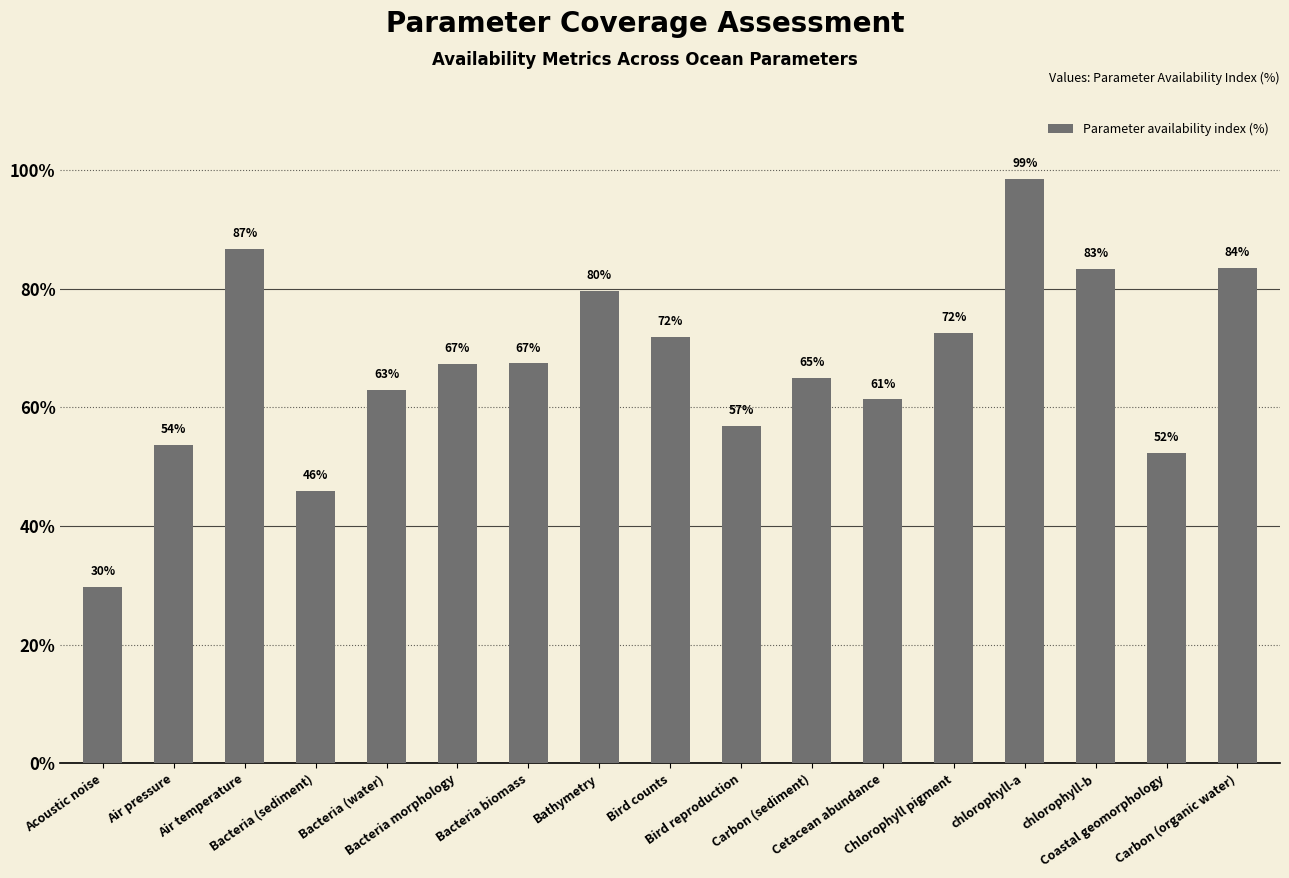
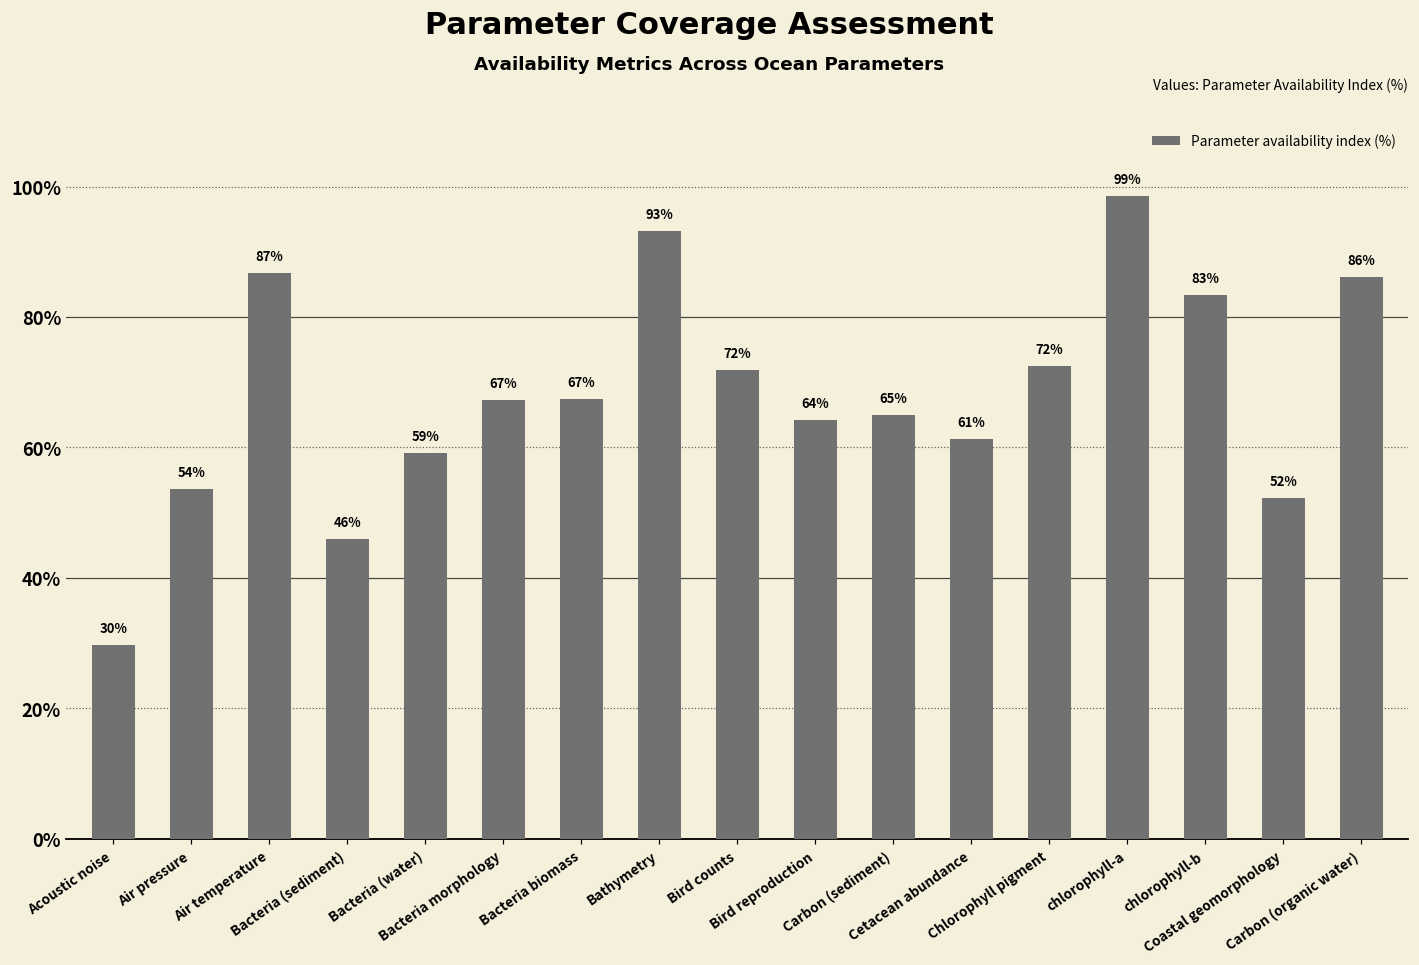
  {
    "Acoustic noise": "30%",
    "Air pressure": "54%",
    "Air temperature": "87%",
    "Bacteria (sediment)": "46%",
-   "Bacteria (water)": "63%",
+   "Bacteria (water)": "59%",
    "Bacteria morphology": "67%",
    "Bacteria biomass": "67%",
-   "Bathymetry": "80%",
+   "Bathymetry": "93%",
    "Bird counts": "72%",
-   "Bird reproduction": "57%",
+   "Bird reproduction": "64%",
    "Carbon (sediment)": "65%",
    "Cetacean abundance": "61%",
    "Chlorophyll pigment": "72%",
    "chlorophyll-a": "99%",
    "chlorophyll-b": "83%",
    "Coastal geomorphology": "52%",
-   "Carbon (organic water)": "84%"
+   "Carbon (organic water)": "86%"
  }
